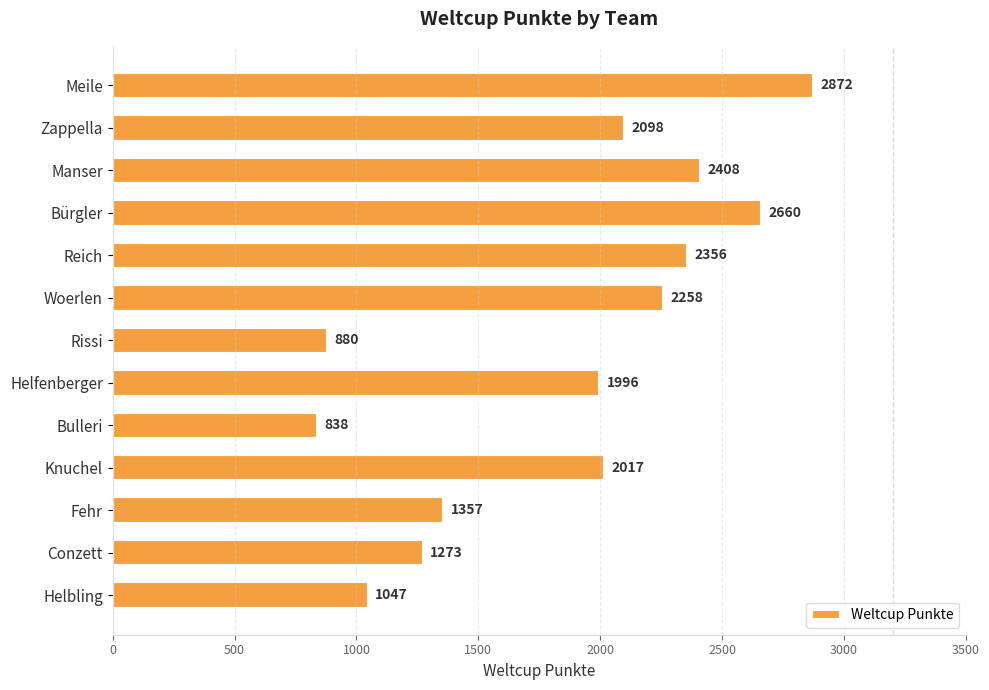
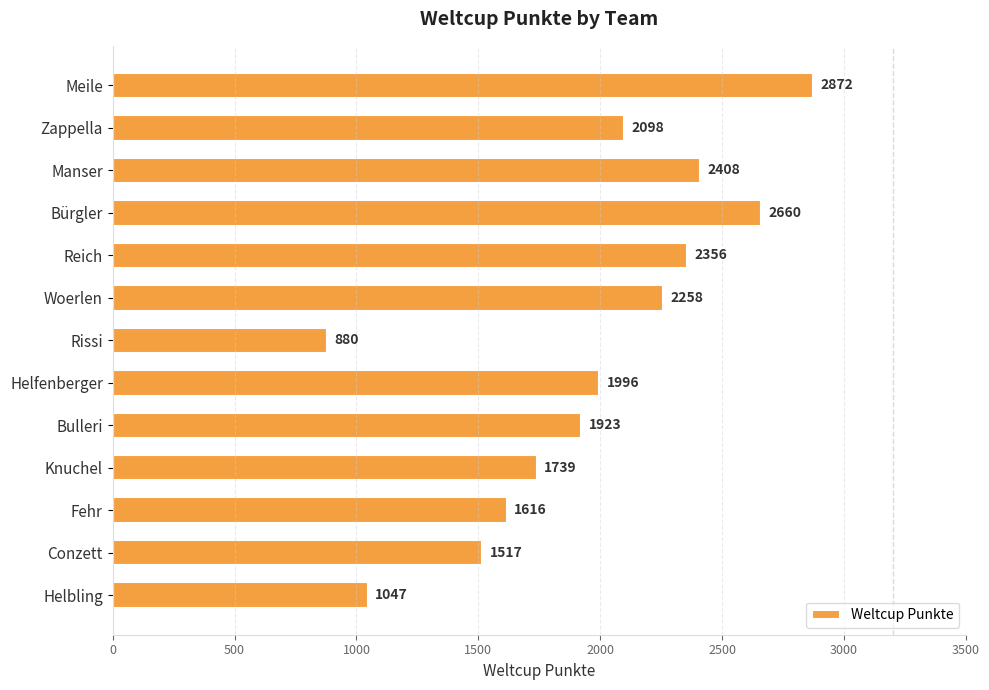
  {
    "Meile": 2872,
    "Zappella": 2098,
    "Manser": 2408,
    "Bürgler": 2660,
    "Reich": 2356,
    "Woerlen": 2258,
    "Rissi": 880,
    "Helfenberger": 1996,
-   "Bulleri": 838,
-   "Knuchel": 2017,
-   "Fehr": 1357,
-   "Conzett": 1273,
+   "Bulleri": 1923,
+   "Knuchel": 1739,
+   "Fehr": 1616,
+   "Conzett": 1517,
    "Helbling": 1047
  }
